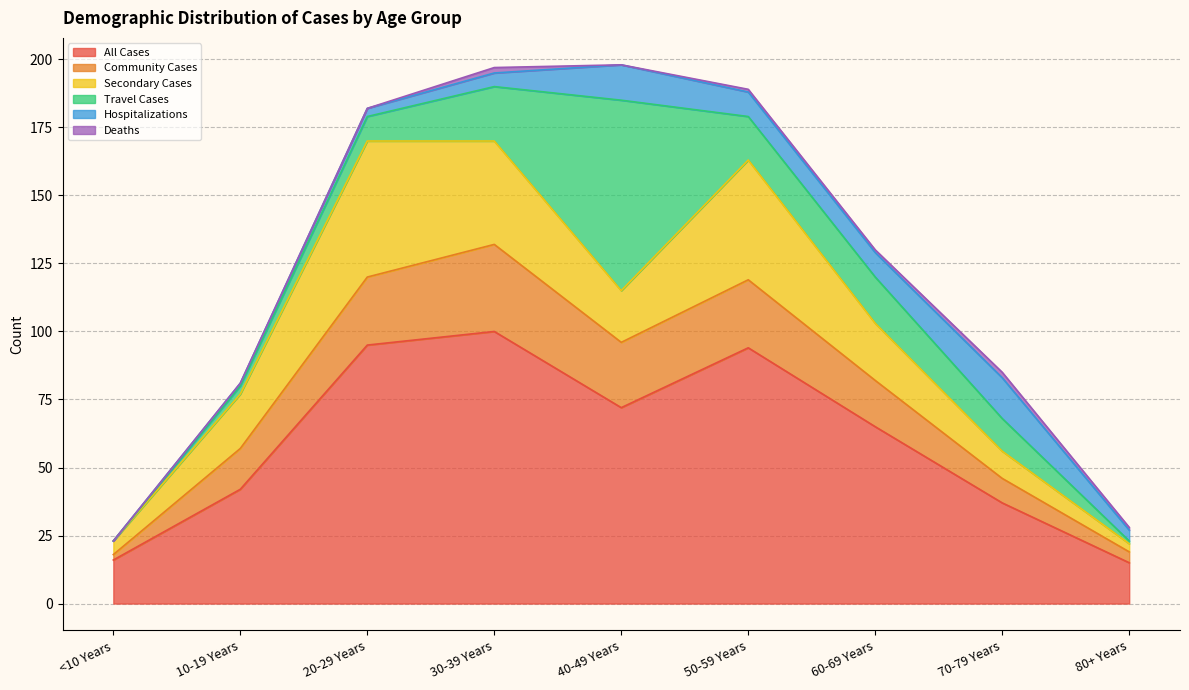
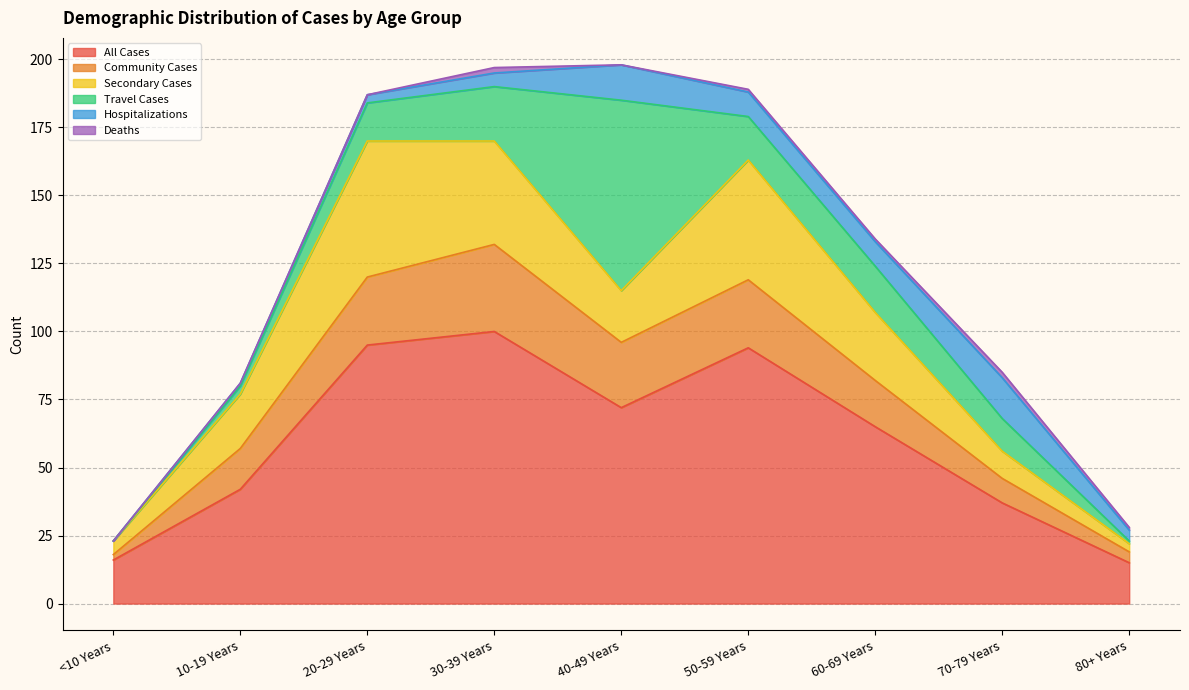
  {
    "Secondary Cases": {
      "10-19 Years": 20,
      "20-29 Years": 50,
      "30-39 Years": 38,
      "40-49 Years": 19,
      "50-59 Years": 44,
-     "60-69 Years": 21,
+     "60-69 Years": 25,
      "70-79 Years": 10,
      "80+ Years": 3
    },
    "Travel Cases": {
      "10-19 Years": 3,
-     "20-29 Years": 9,
+     "20-29 Years": 14,
      "30-39 Years": 20,
      "40-49 Years": 70,
      "50-59 Years": 16,
      "60-69 Years": 17,
      "70-79 Years": 12,
      "80+ Years": 1
    },
    "Hospitalizations": {
      "30-39 Years": 5,
      "50-59 Years": 9,
      "60-69 Years": 9,
      "70-79 Years": 15,
      "80+ Years": 4
    },
    "Deaths": {
      "30-39 Years": 2,
      "50-59 Years": 1,
      "60-69 Years": 1,
      "70-79 Years": 2,
      "80+ Years": 1
    }
  }
